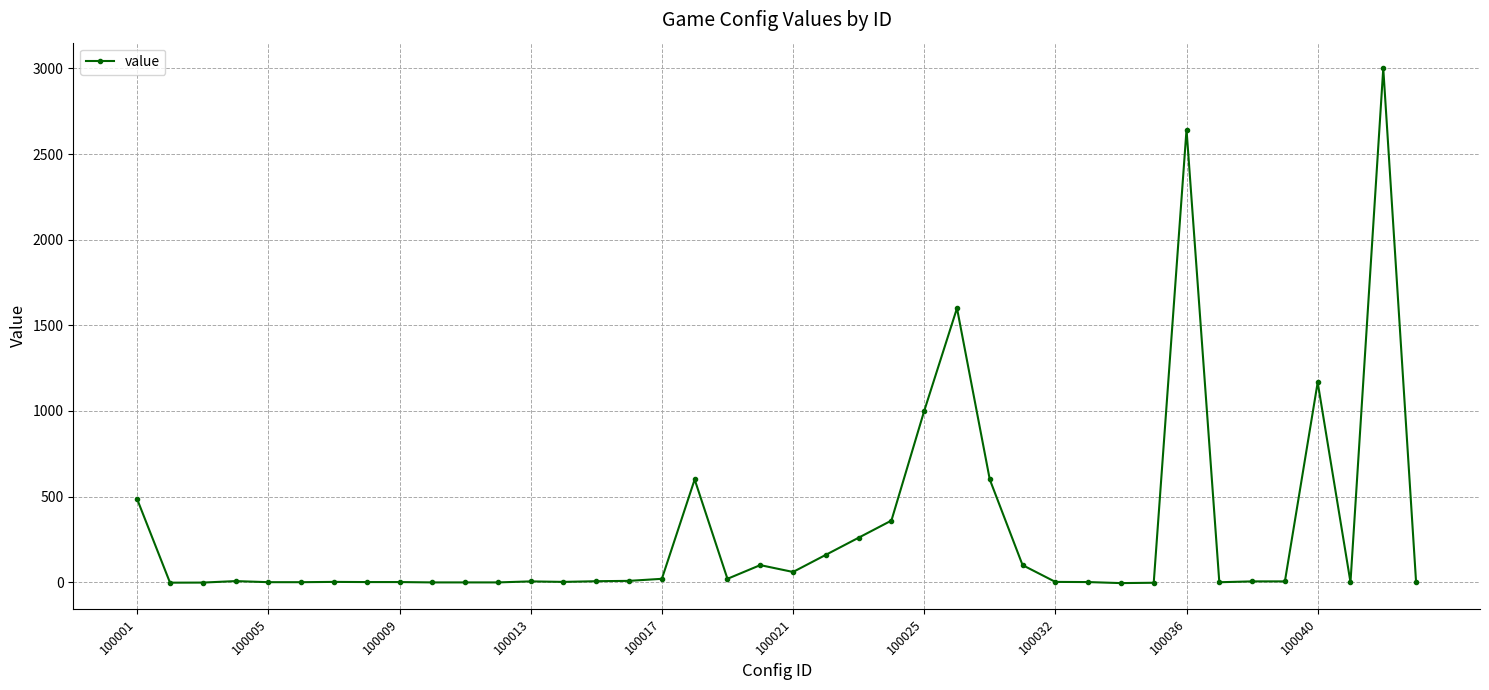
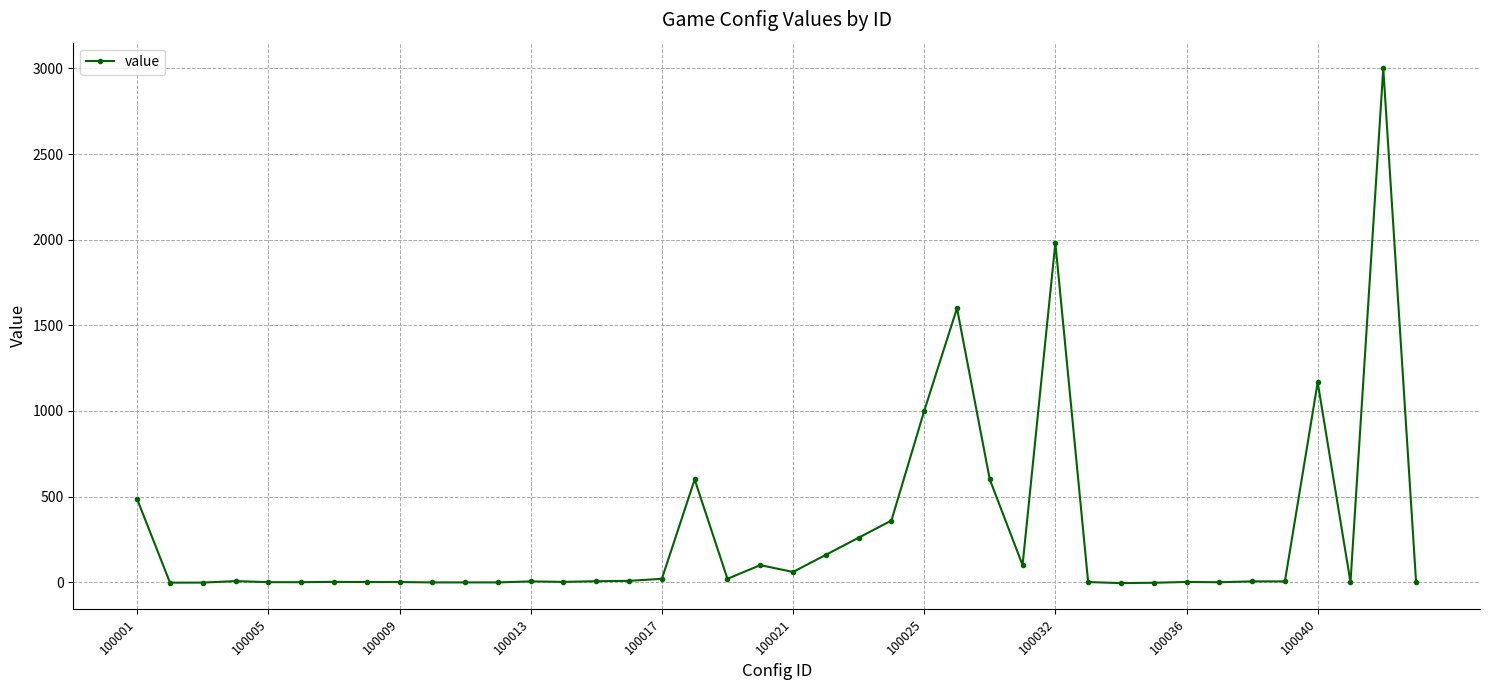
  {
    "100001": 480,
    "100005": 0,
    "100009": 0,
    "100013": 10,
    "100017": 20,
    "100021": 60,
    "100025": 1000,
-   "100032": 0,
-   "100036": 2640,
+   "100032": 1980,
+   "100036": 0,
    "100040": 1170
  }
